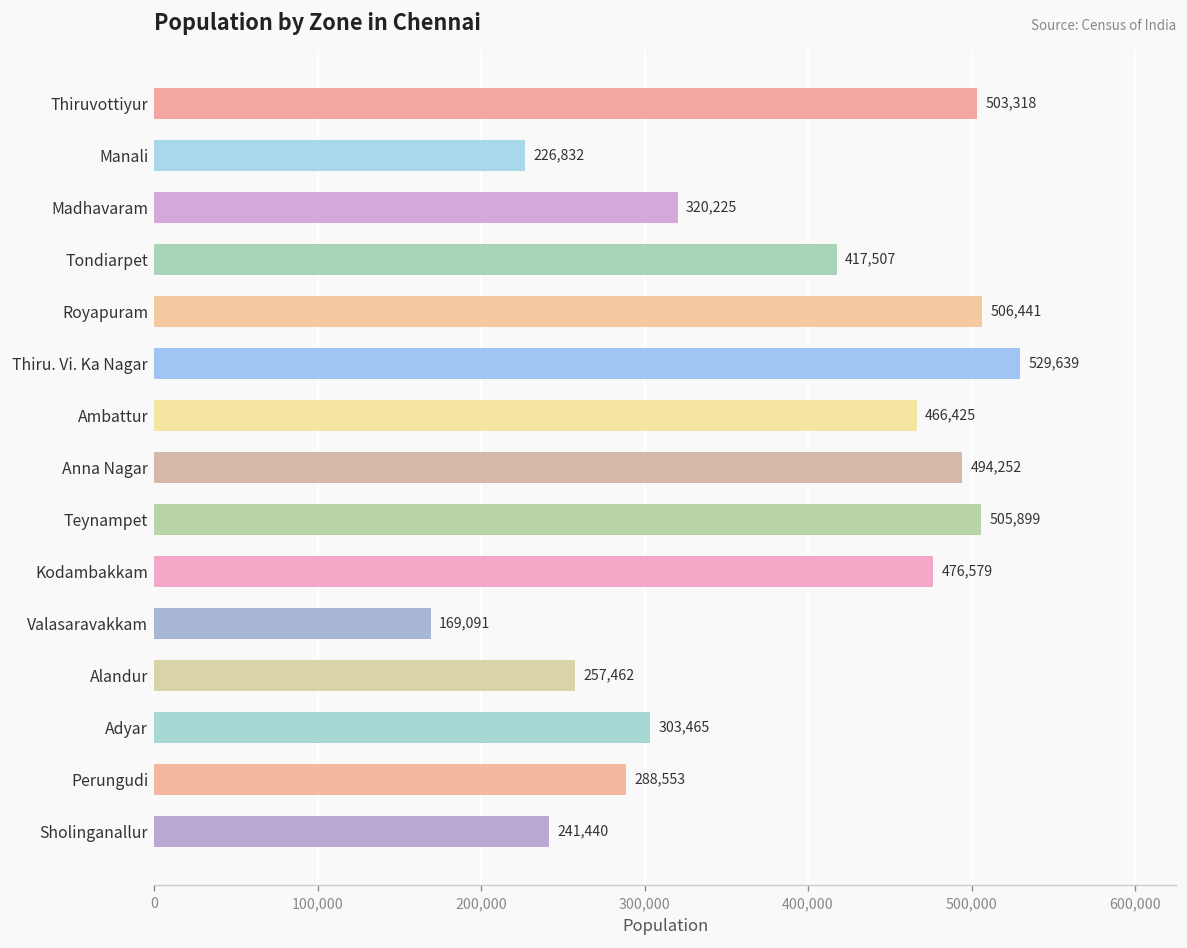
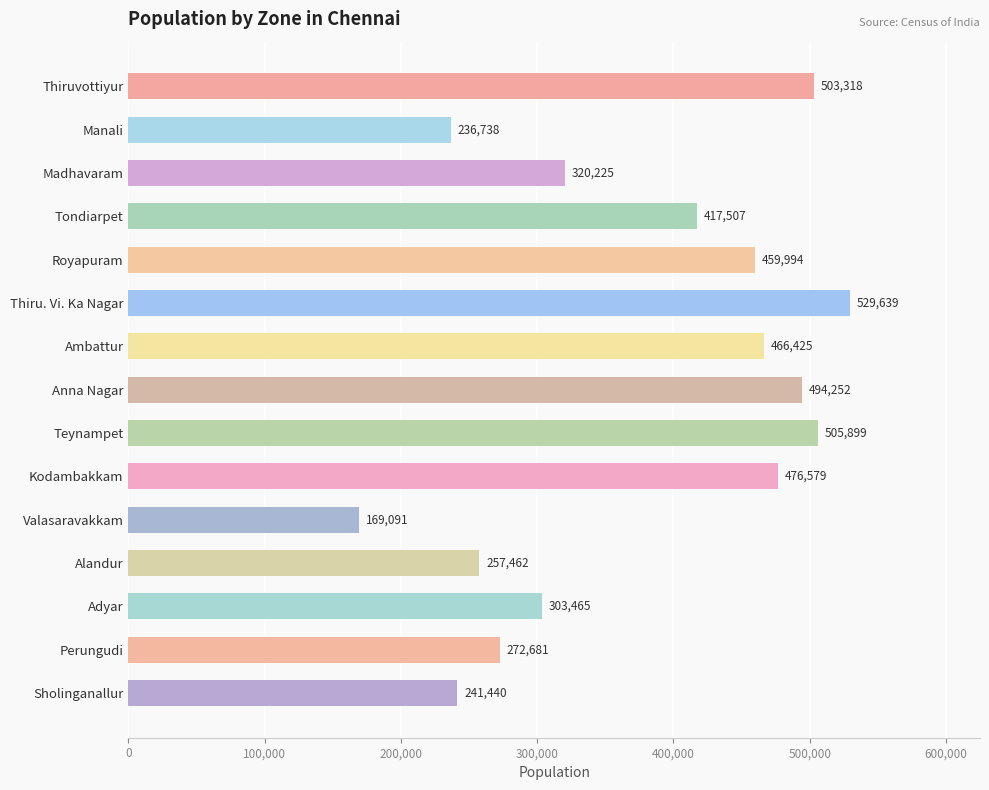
  {
    "Thiruvottiyur": "503,318",
-   "Manali": "226,832",
+   "Manali": "236,738",
    "Madhavaram": "320,225",
    "Tondiarpet": "417,507",
-   "Royapuram": "506,441",
+   "Royapuram": "459,994",
    "Thiru. Vi. Ka Nagar": "529,639",
    "Ambattur": "466,425",
    "Anna Nagar": "494,252",
    "Teynampet": "505,899",
    "Kodambakkam": "476,579",
    "Valasaravakkam": "169,091",
    "Alandur": "257,462",
    "Adyar": "303,465",
-   "Perungudi": "288,553",
+   "Perungudi": "272,681",
    "Sholinganallur": "241,440"
  }
